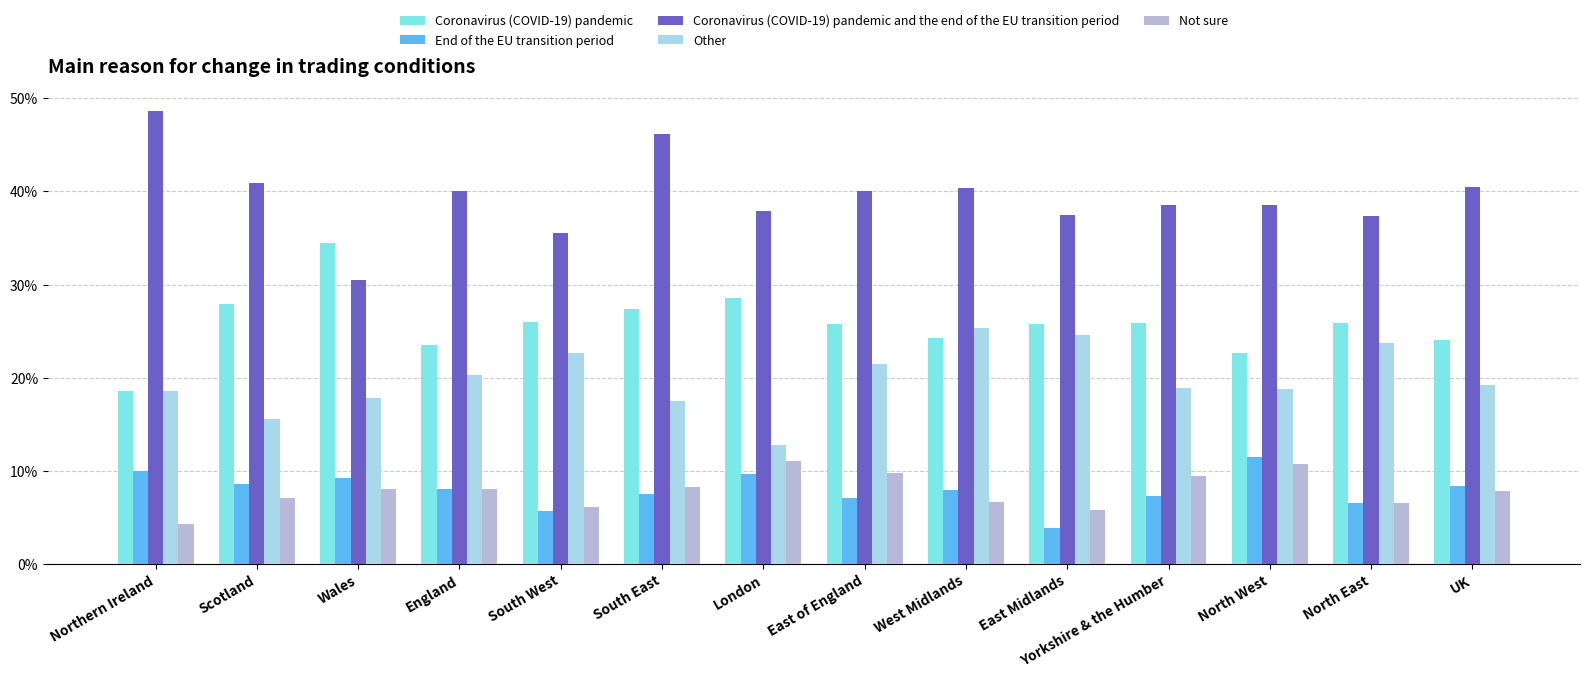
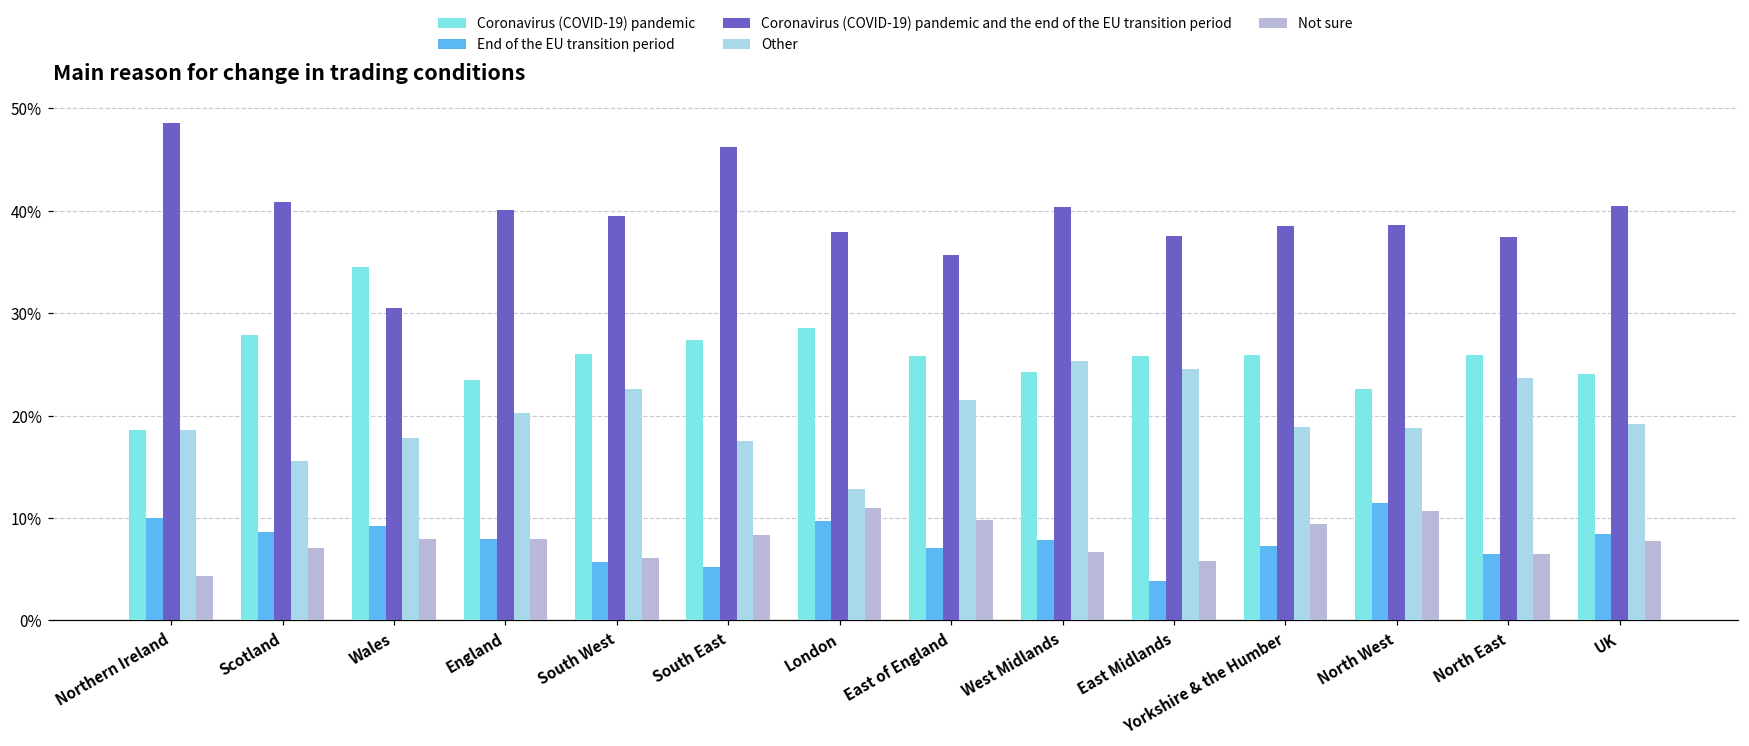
  {
    "End of the EU transition period": {
      "Northern Ireland": "10%",
      "Scotland": "9%",
      "Wales": "9%",
      "England": "8%",
      "South West": "6%",
-     "South East": "8%",
+     "South East": "5%",
      "London": "10%",
      "East of England": "7%",
      "West Midlands": "8%",
      "East Midlands": "4%",
      "Yorkshire & the Humber": "7%",
      "North West": "12%",
      "North East": "7%",
      "UK": "8%"
    },
    "Coronavirus (COVID-19) pandemic and the end of the EU transition period": {
      "Northern Ireland": "49%",
      "Scotland": "41%",
      "Wales": "31%",
      "England": "40%",
-     "South West": "36%",
+     "South West": "40%",
      "South East": "46%",
      "London": "38%",
-     "East of England": "40%",
+     "East of England": "36%",
      "West Midlands": "40%",
      "East Midlands": "38%",
      "Yorkshire & the Humber": "39%",
      "North West": "39%",
      "North East": "37%",
      "UK": "41%"
    }
  }
